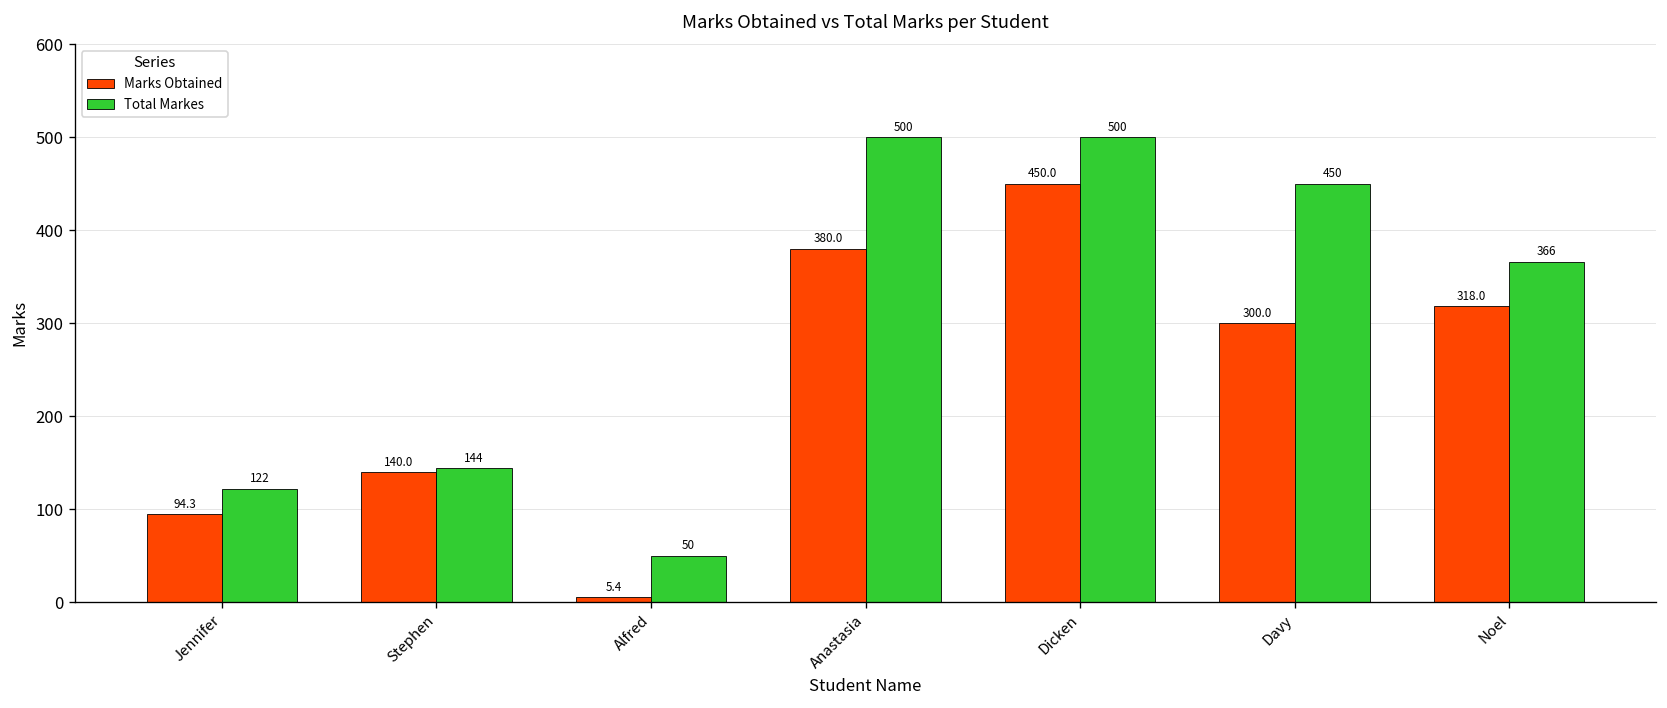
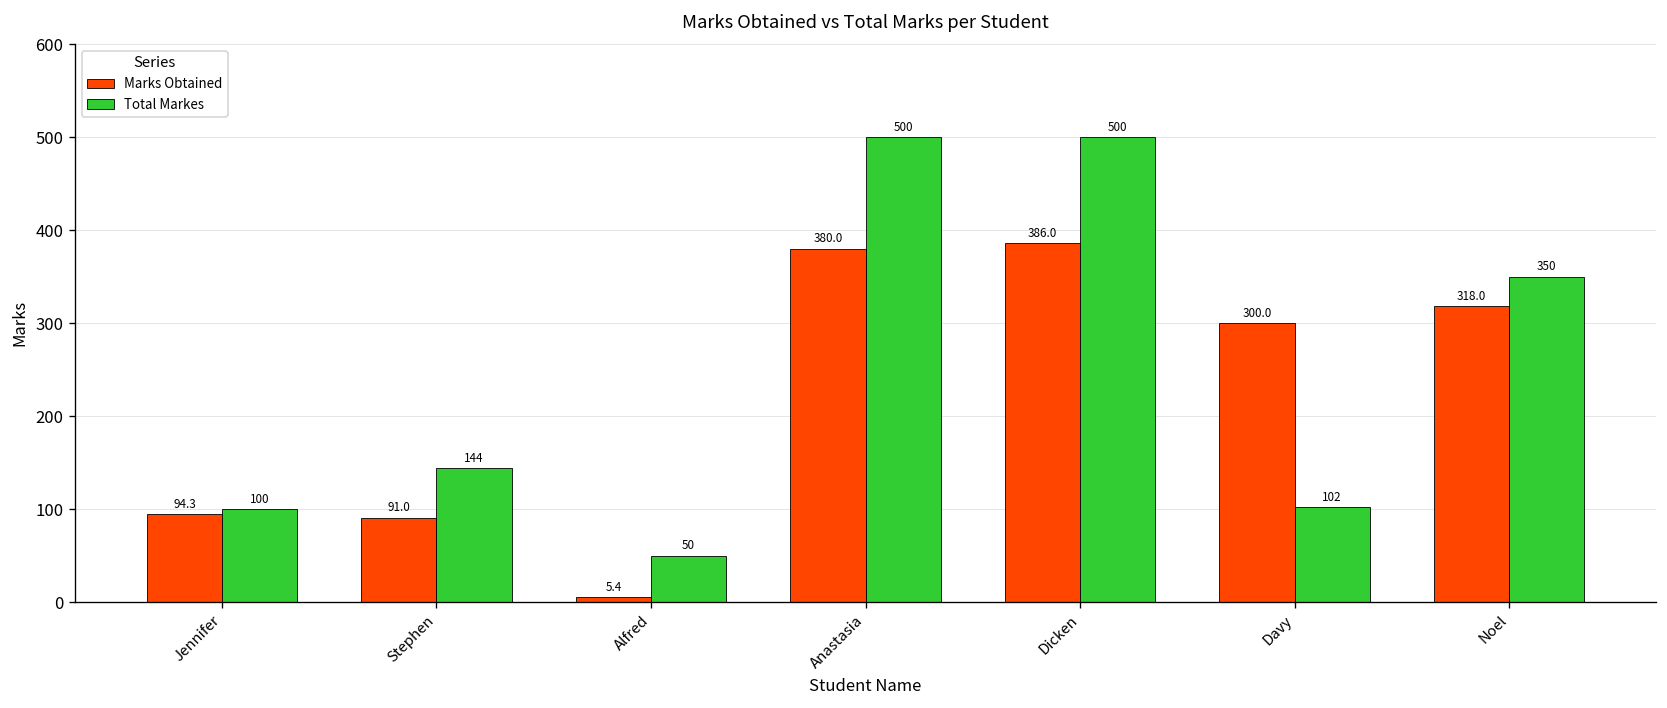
  {
    "Marks Obtained": {
      "Jennifer": 94.3,
-     "Stephen": 140.0,
+     "Stephen": 91.0,
      "Alfred": 5.4,
      "Anastasia": 380.0,
-     "Dicken": 450.0,
+     "Dicken": 386.0,
      "Davy": 300.0,
      "Noel": 318.0
    },
    "Total Markes": {
-     "Jennifer": 122,
+     "Jennifer": 100,
      "Stephen": 144,
      "Alfred": 50,
      "Anastasia": 500,
      "Dicken": 500,
-     "Davy": 450,
-     "Noel": 366
+     "Davy": 102,
+     "Noel": 350
    }
  }
